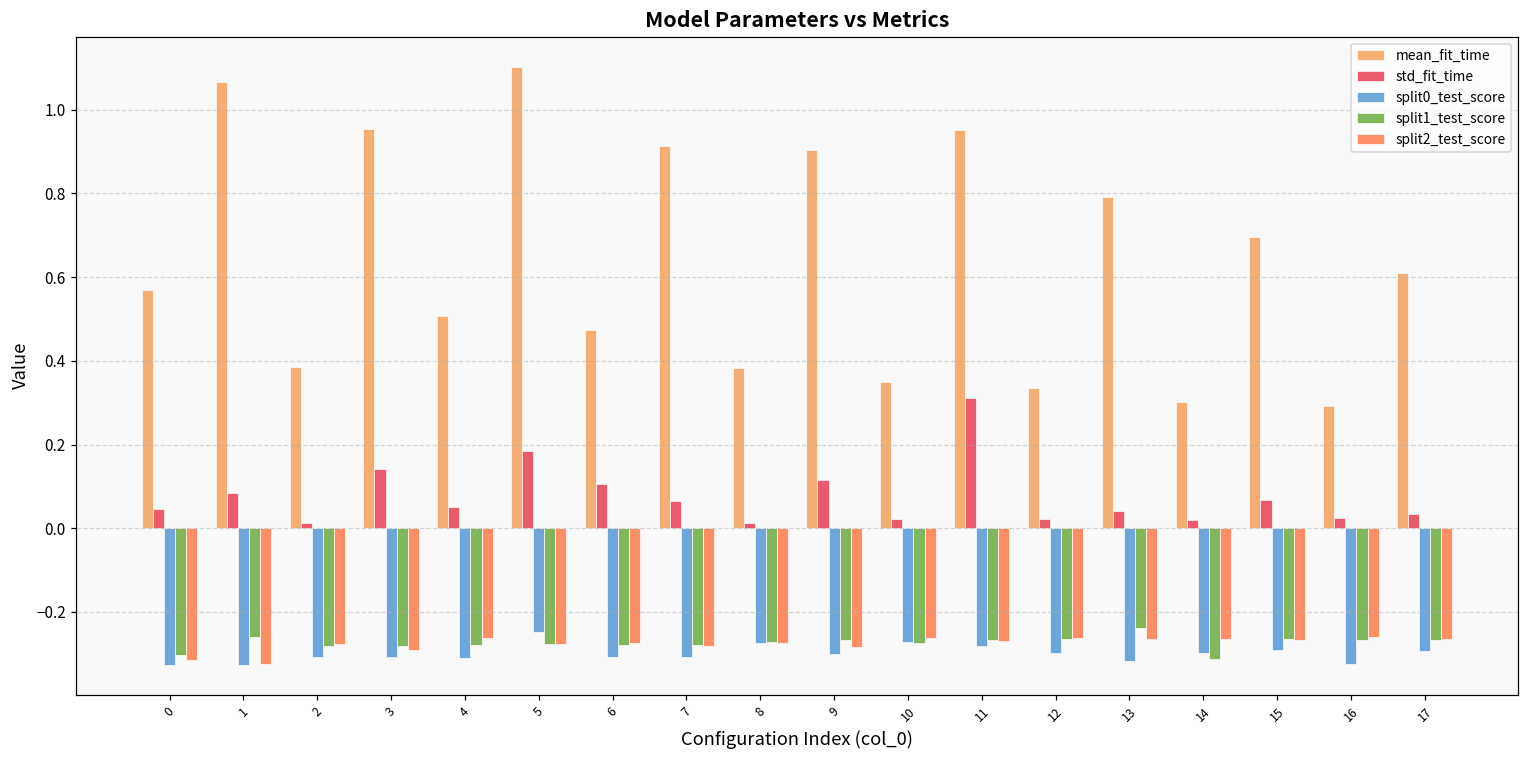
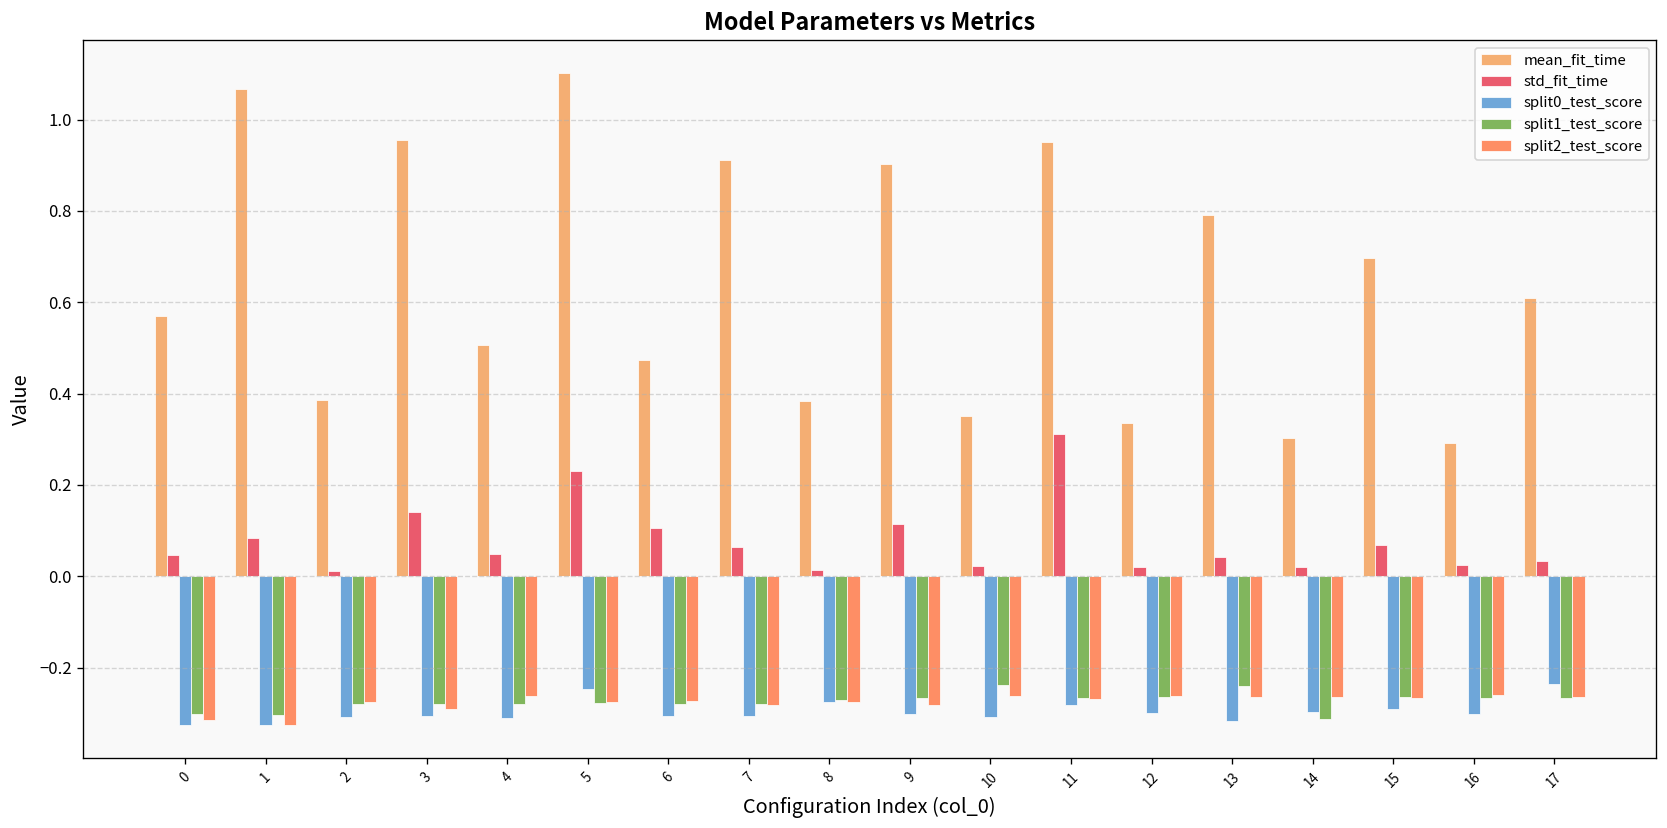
  {
    "std_fit_time": {
      "0": 0.05,
      "1": 0.08,
      "2": 0.01,
      "3": 0.14,
      "4": 0.05,
-     "5": 0.18,
+     "5": 0.23,
      "6": 0.11,
      "7": 0.07,
      "8": 0.01,
      "9": 0.12,
      "10": 0.02,
      "11": 0.31,
      "12": 0.02,
      "13": 0.04,
      "14": 0.02,
      "15": 0.07,
      "16": 0.02,
      "17": 0.03
    },
    "split0_test_score": {
      "0": -0.33,
      "1": -0.33,
      "2": -0.31,
      "3": -0.31,
      "4": -0.31,
      "5": -0.25,
      "6": -0.31,
      "7": -0.31,
      "8": -0.28,
      "9": -0.30,
-     "10": -0.27,
+     "10": -0.31,
      "11": -0.28,
      "12": -0.30,
      "13": -0.32,
      "14": -0.30,
      "15": -0.29,
-     "16": -0.32,
-     "17": -0.29
+     "16": -0.30,
+     "17": -0.24
    },
    "split1_test_score": {
      "0": -0.30,
-     "1": -0.26,
+     "1": -0.30,
      "2": -0.28,
      "3": -0.28,
      "4": -0.28,
      "5": -0.28,
      "6": -0.28,
      "7": -0.28,
      "8": -0.27,
      "9": -0.27,
-     "10": -0.27,
+     "10": -0.24,
      "11": -0.27,
      "12": -0.27,
      "13": -0.24,
      "14": -0.31,
      "15": -0.26,
      "16": -0.27,
      "17": -0.27
    }
  }
